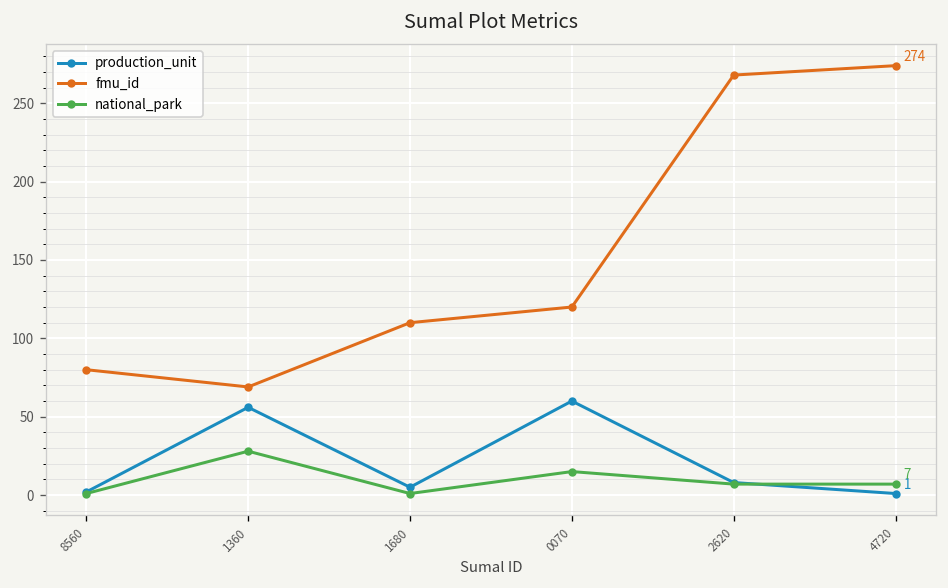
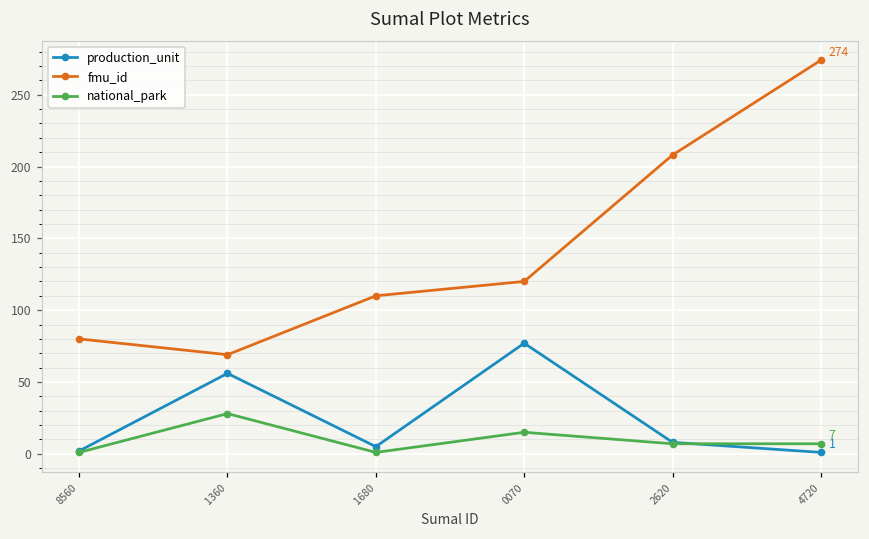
  {
    "production_unit": {
      "1360": 56,
      "1680": 5,
-     "0070": 60
+     "0070": 77
    },
    "fmu_id": {
      "8560": 80,
      "1360": 69,
      "1680": 110,
      "0070": 120,
-     "2620": 268
+     "2620": 208
    },
    "national_park": {
      "1360": 28,
      "1680": 1,
      "0070": 15
    }
  }
